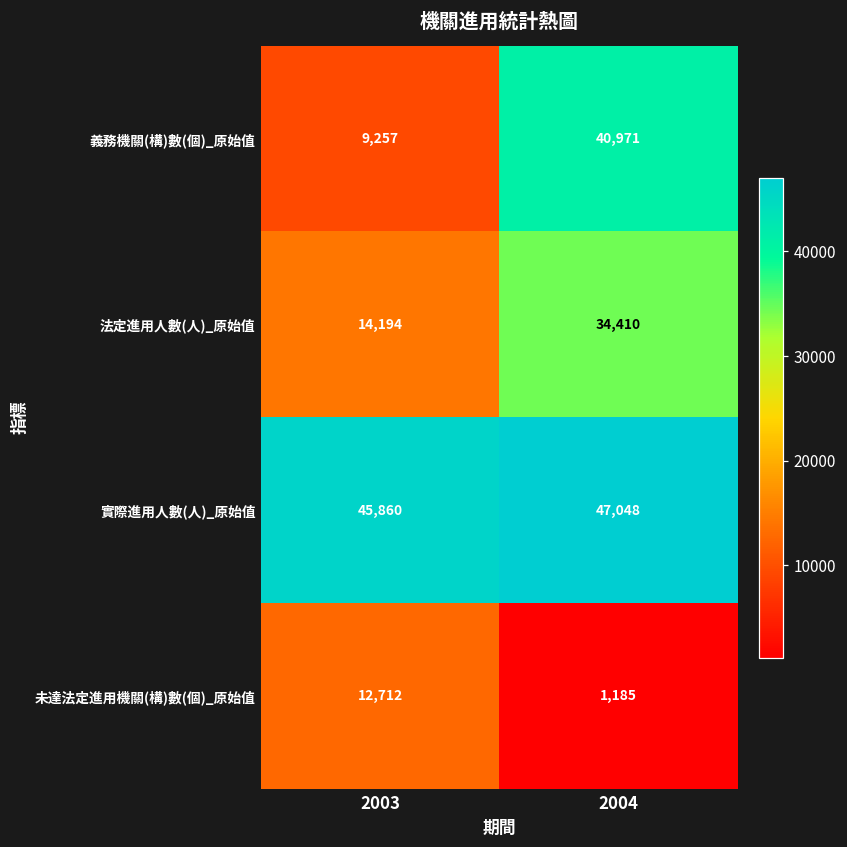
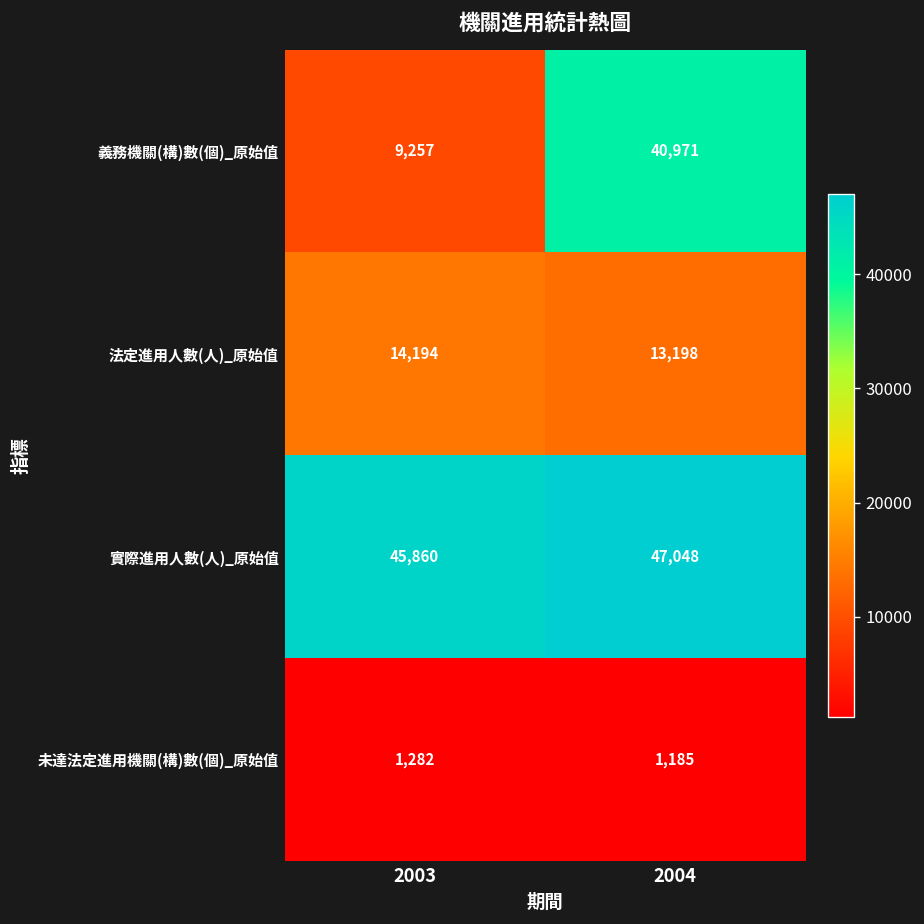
  {
    "義務機關(構)數(個)_原始值": {
      "2003": "9,257",
      "2004": "40,971"
    },
    "法定進用人數(人)_原始值": {
      "2003": "14,194",
-     "2004": "34,410"
+     "2004": "13,198"
    },
    "實際進用人數(人)_原始值": {
      "2003": "45,860",
      "2004": "47,048"
    },
    "未達法定進用機關(構)數(個)_原始值": {
-     "2003": "12,712",
+     "2003": "1,282",
      "2004": "1,185"
    }
  }
